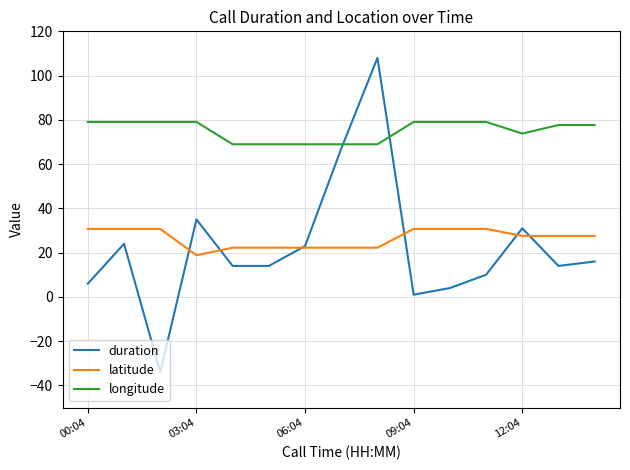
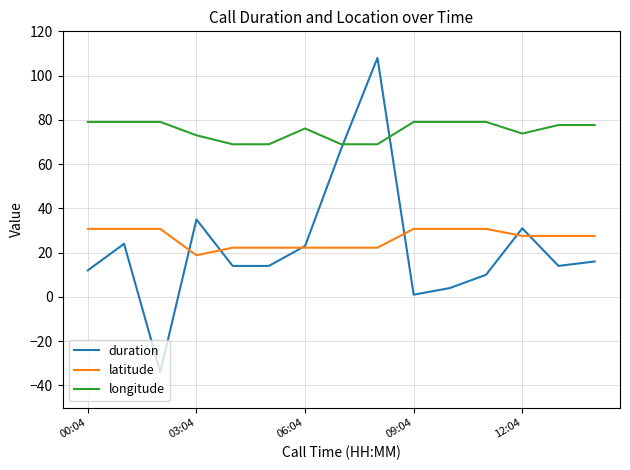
  {
    "duration": {
-     "00:04": 6,
+     "00:04": 12,
      "03:04": 35,
      "09:04": 1,
      "12:04": 31
    },
    "latitude": {
      "00:04": 31,
      "03:04": 19,
      "09:04": 31,
      "12:04": 28
    },
    "longitude": {
      "00:04": 79,
-     "03:04": 79,
-     "06:04": 69,
+     "03:04": 73,
+     "06:04": 76,
      "09:04": 79,
      "12:04": 74
    }
  }
